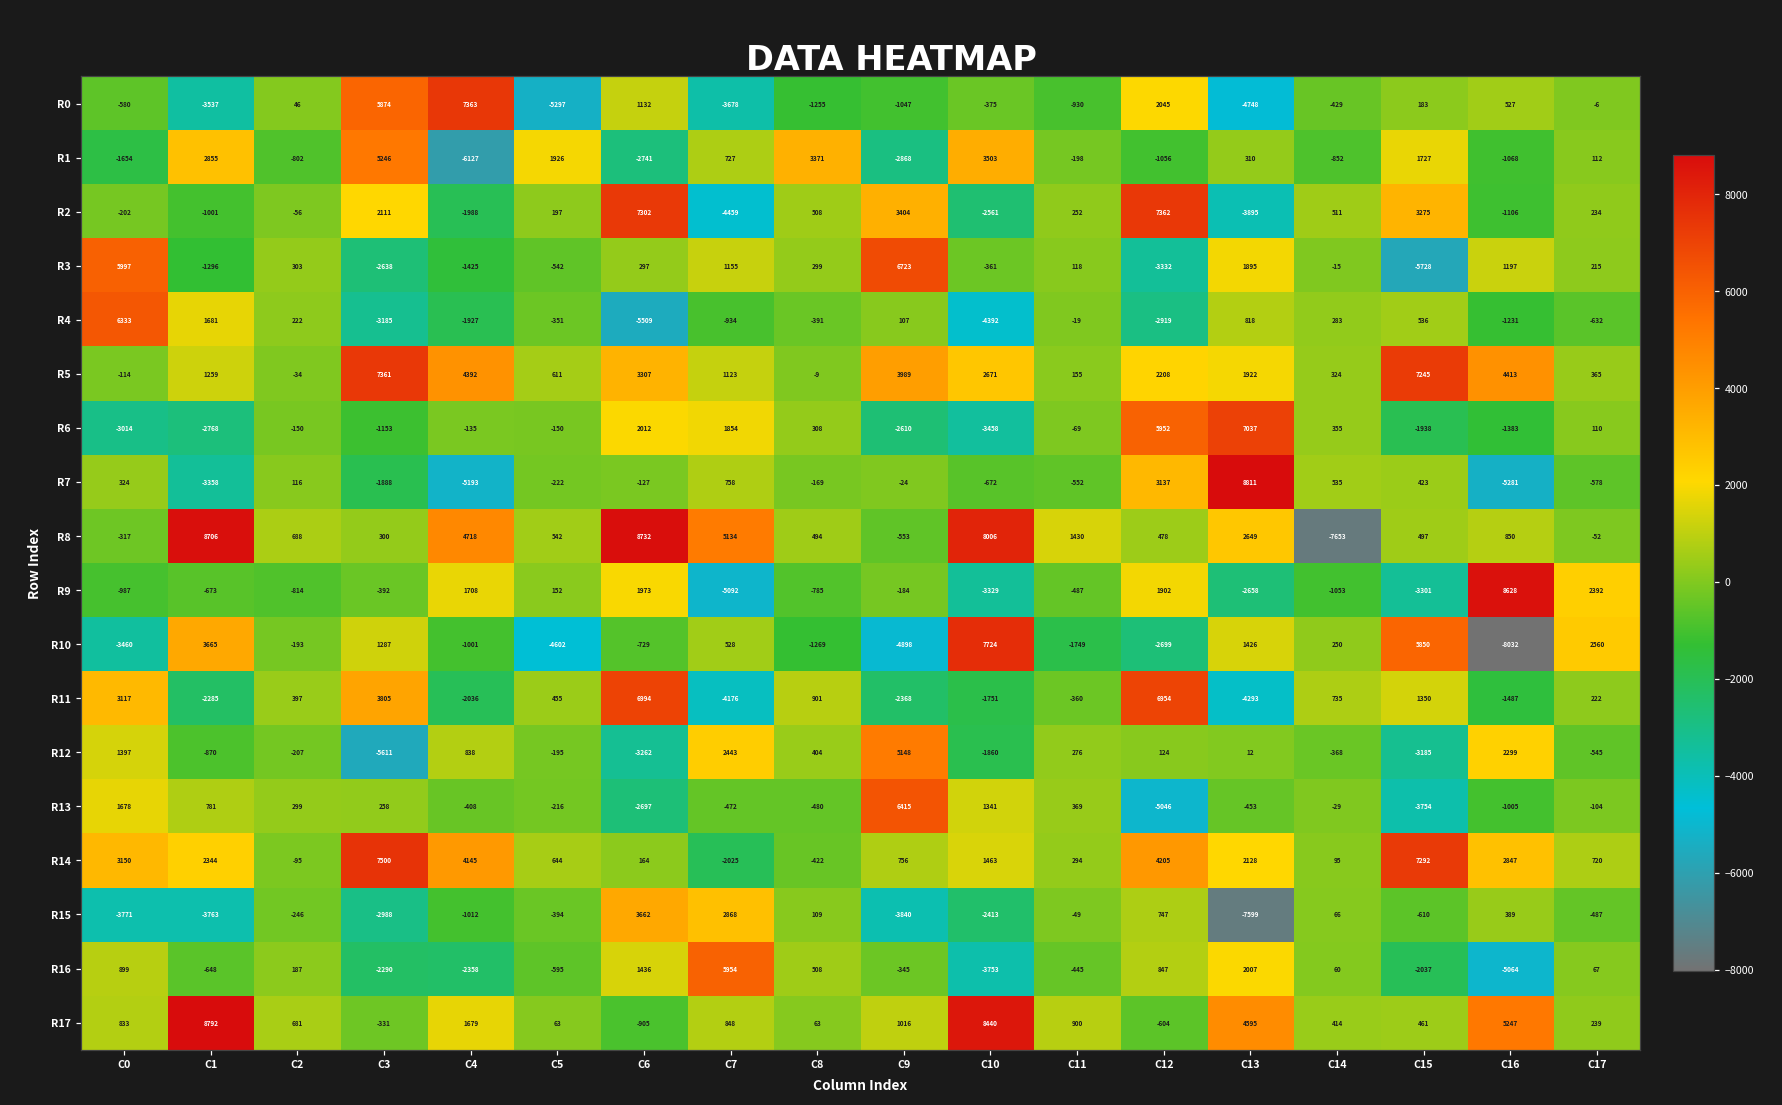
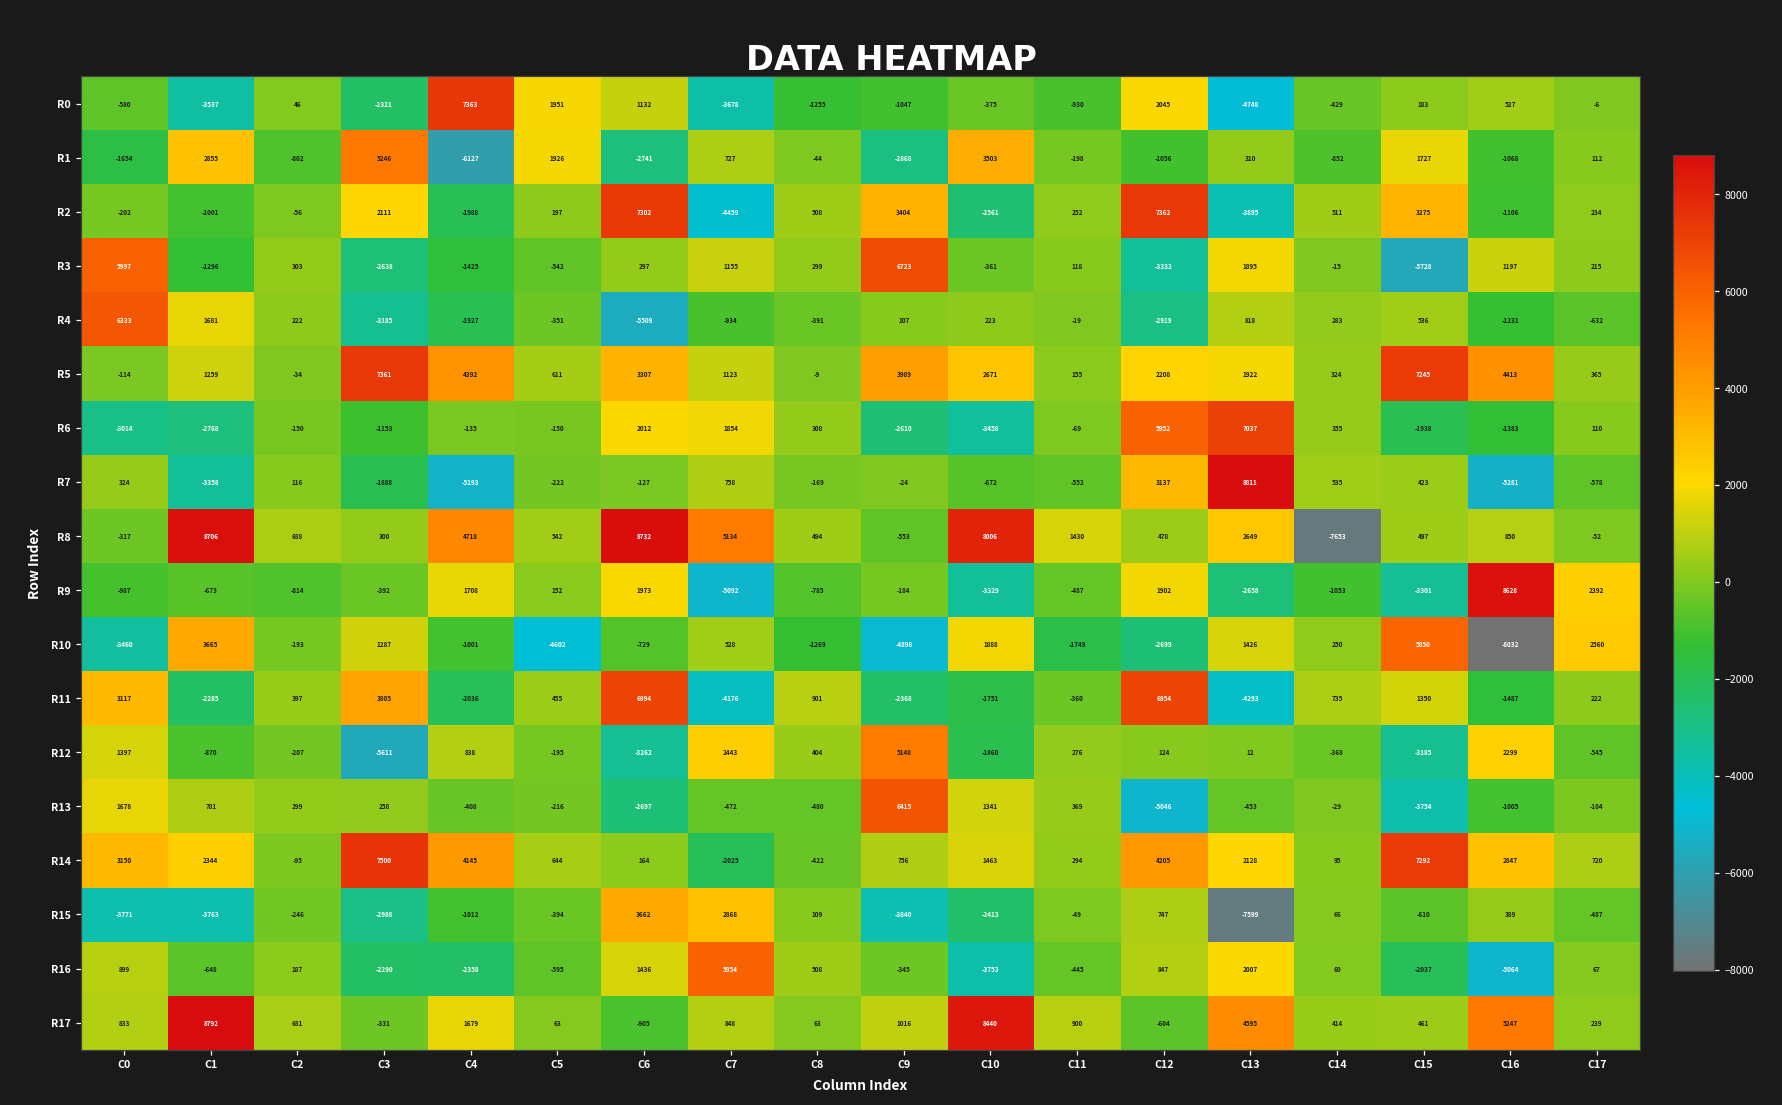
  {
    "R0": {
      "C0": -580,
      "C1": -3537,
      "C2": 46,
-     "C3": 5874,
+     "C3": -2321,
      "C4": 7363,
-     "C5": -5297,
+     "C5": 1951,
      "C6": 1132,
      "C7": -3678,
      "C8": -1255,
      "C9": -1047,
      "C10": -375,
      "C11": -930,
      "C12": 2045,
      "C13": -4748,
      "C14": -429,
      "C15": 183,
      "C16": 527,
      "C17": -6
    },
    "R1": {
      "C0": -1654,
      "C1": 2855,
      "C2": -802,
      "C3": 5246,
      "C4": -6127,
      "C5": 1926,
      "C6": -2741,
      "C7": 727,
-     "C8": 3371,
+     "C8": -44,
      "C9": -2868,
      "C10": 3503,
      "C11": -198,
      "C12": -1056,
      "C13": 310,
      "C14": -852,
      "C15": 1727,
      "C16": -1068,
      "C17": 112
    },
    "R4": {
      "C0": 6333,
      "C1": 1681,
      "C2": 222,
      "C3": -3185,
      "C4": -1927,
      "C5": -351,
      "C6": -5509,
      "C7": -934,
      "C8": -391,
      "C9": 107,
-     "C10": -4392,
+     "C10": 223,
      "C11": -19,
      "C12": -2919,
      "C13": 818,
      "C14": 283,
      "C15": 536,
      "C16": -1231,
      "C17": -632
    },
    "R10": {
      "C0": -3460,
      "C1": 3665,
      "C2": -193,
      "C3": 1287,
      "C4": -1001,
      "C5": -4602,
      "C6": -729,
      "C7": 528,
      "C8": -1269,
      "C9": -4898,
-     "C10": 7724,
+     "C10": 1888,
      "C11": -1749,
      "C12": -2699,
      "C13": 1426,
      "C14": 250,
      "C15": 5850,
      "C16": -8032,
      "C17": 2560
    }
  }
